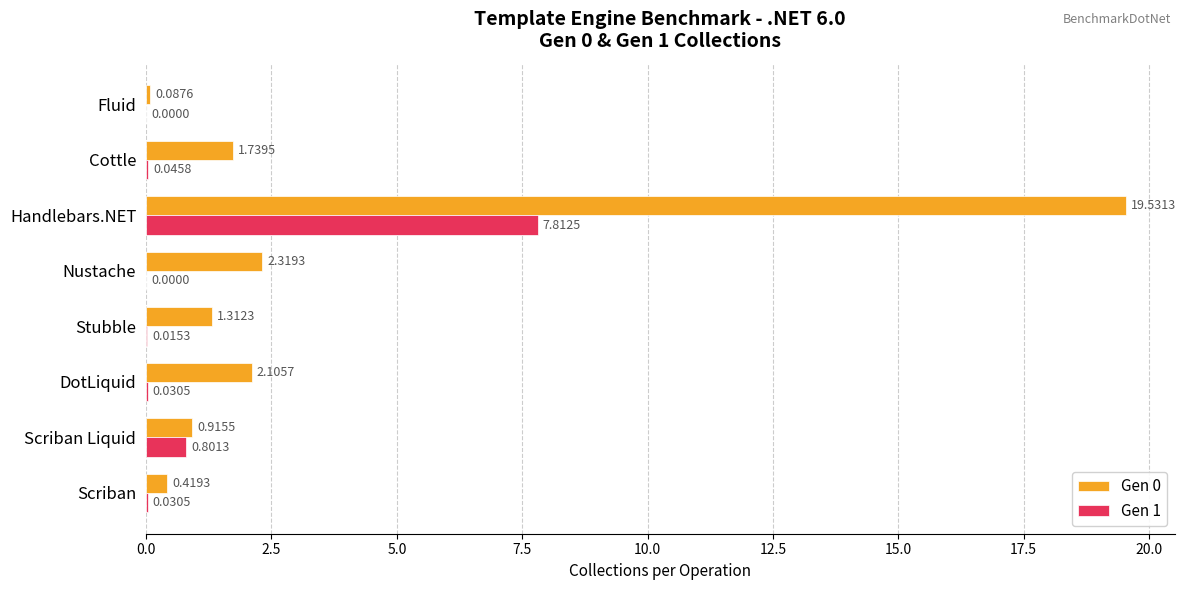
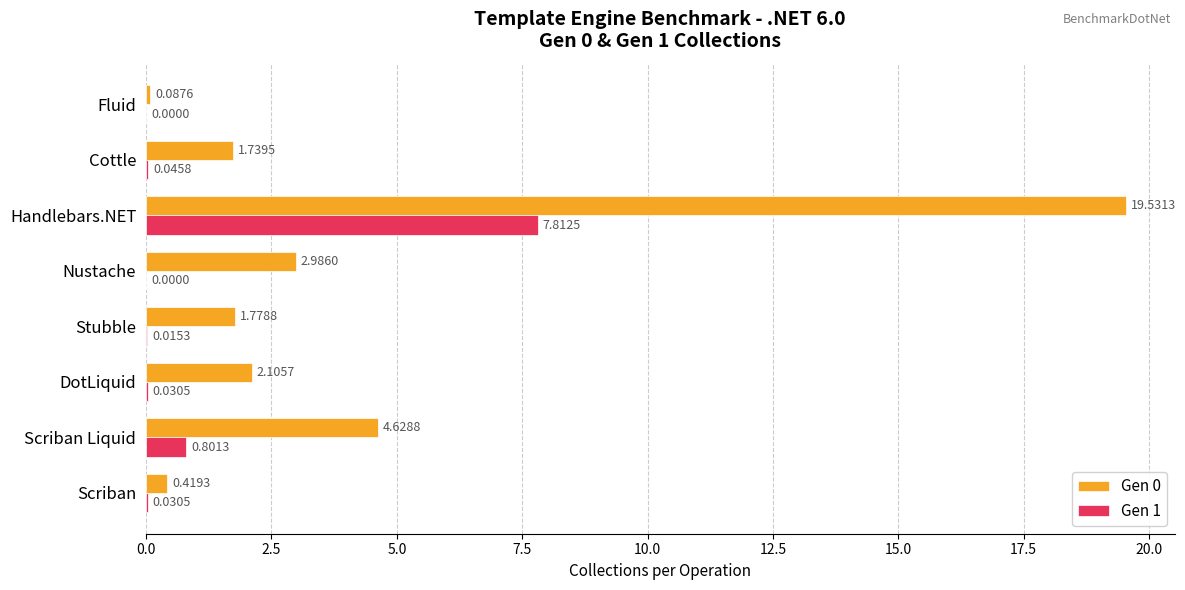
  {
    "Gen 0": {
      "Fluid": 0.0876,
      "Cottle": 1.7395,
      "Handlebars.NET": 19.5313,
-     "Nustache": 2.3193,
-     "Stubble": 1.3123,
+     "Nustache": 2.9860,
+     "Stubble": 1.7788,
      "DotLiquid": 2.1057,
-     "Scriban Liquid": 0.9155,
+     "Scriban Liquid": 4.6288,
      "Scriban": 0.4193
    },
    "Gen 1": {
      "Fluid": 0.0000,
      "Cottle": 0.0458,
      "Handlebars.NET": 7.8125,
      "Nustache": 0.0000,
      "Stubble": 0.0153,
      "DotLiquid": 0.0305,
      "Scriban Liquid": 0.8013,
      "Scriban": 0.0305
    }
  }
